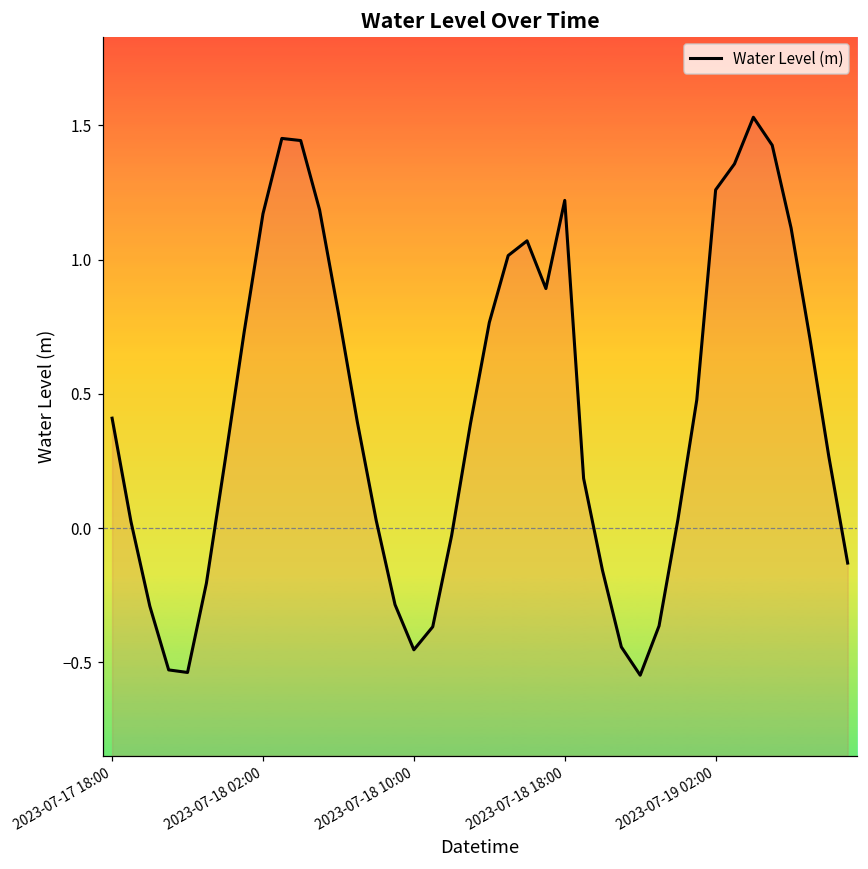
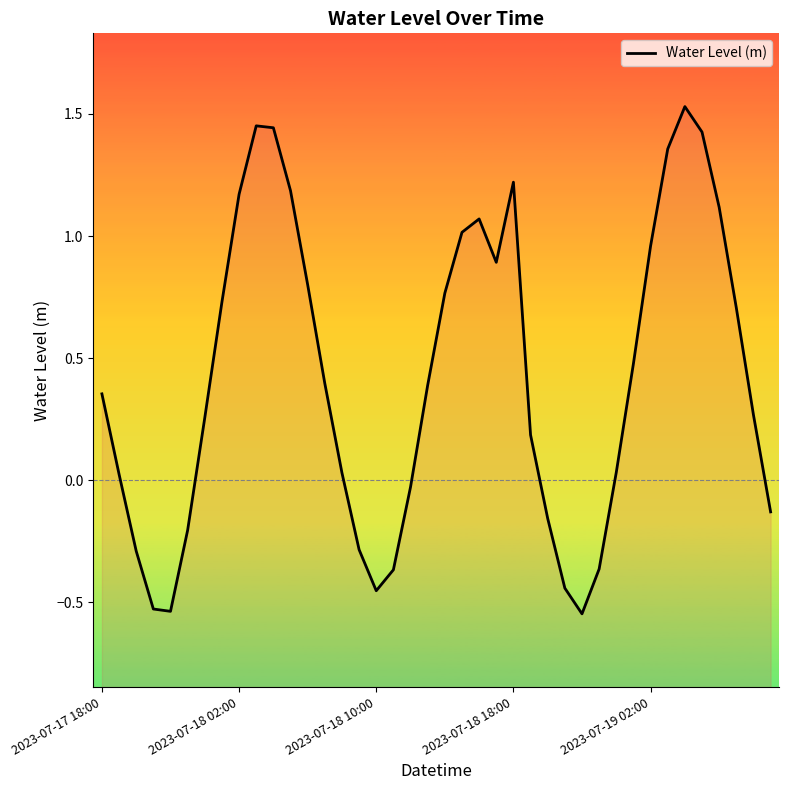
  {
-   "2023-07-17 18:00": 0.41,
+   "2023-07-17 18:00": 0.35,
    "2023-07-18 02:00": 1.17,
    "2023-07-18 10:00": -0.45,
    "2023-07-18 18:00": 1.22,
-   "2023-07-19 02:00": 1.26
+   "2023-07-19 02:00": 0.96
  }
